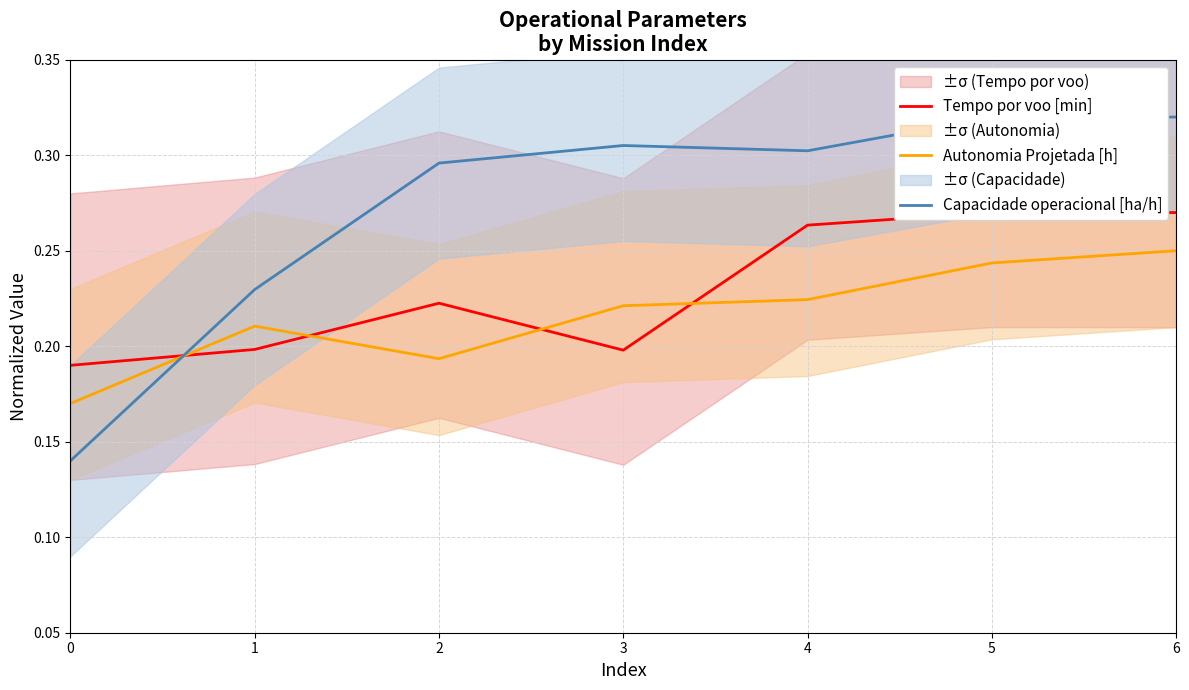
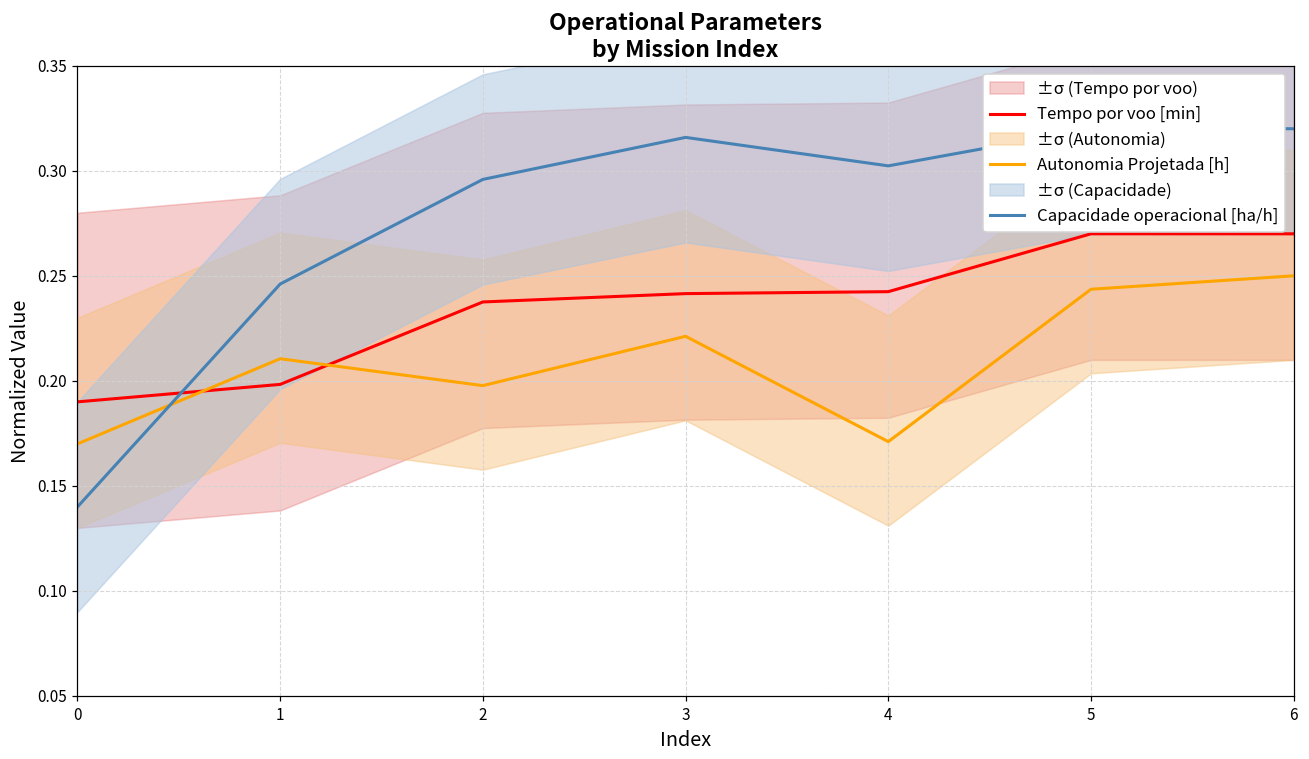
  {
    "Tempo por voo [min]": {
      "1": 0.198,
-     "2": 0.223,
-     "3": 0.198,
-     "4": 0.263,
+     "2": 0.238,
+     "3": 0.242,
+     "4": 0.242,
      "6": 0.270
    },
    "Autonomia Projetada [h]": {
      "0": 0.170,
      "1": 0.211,
-     "2": 0.193,
+     "2": 0.198,
      "3": 0.221,
-     "4": 0.224,
+     "4": 0.171,
      "5": 0.244,
      "6": 0.250
    },
    "Capacidade operacional [ha/h]": {
      "0": 0.140,
-     "1": 0.230,
+     "1": 0.246,
      "2": 0.296,
-     "3": 0.305,
+     "3": 0.316,
      "4": 0.302,
      "6": 0.320
    }
  }
